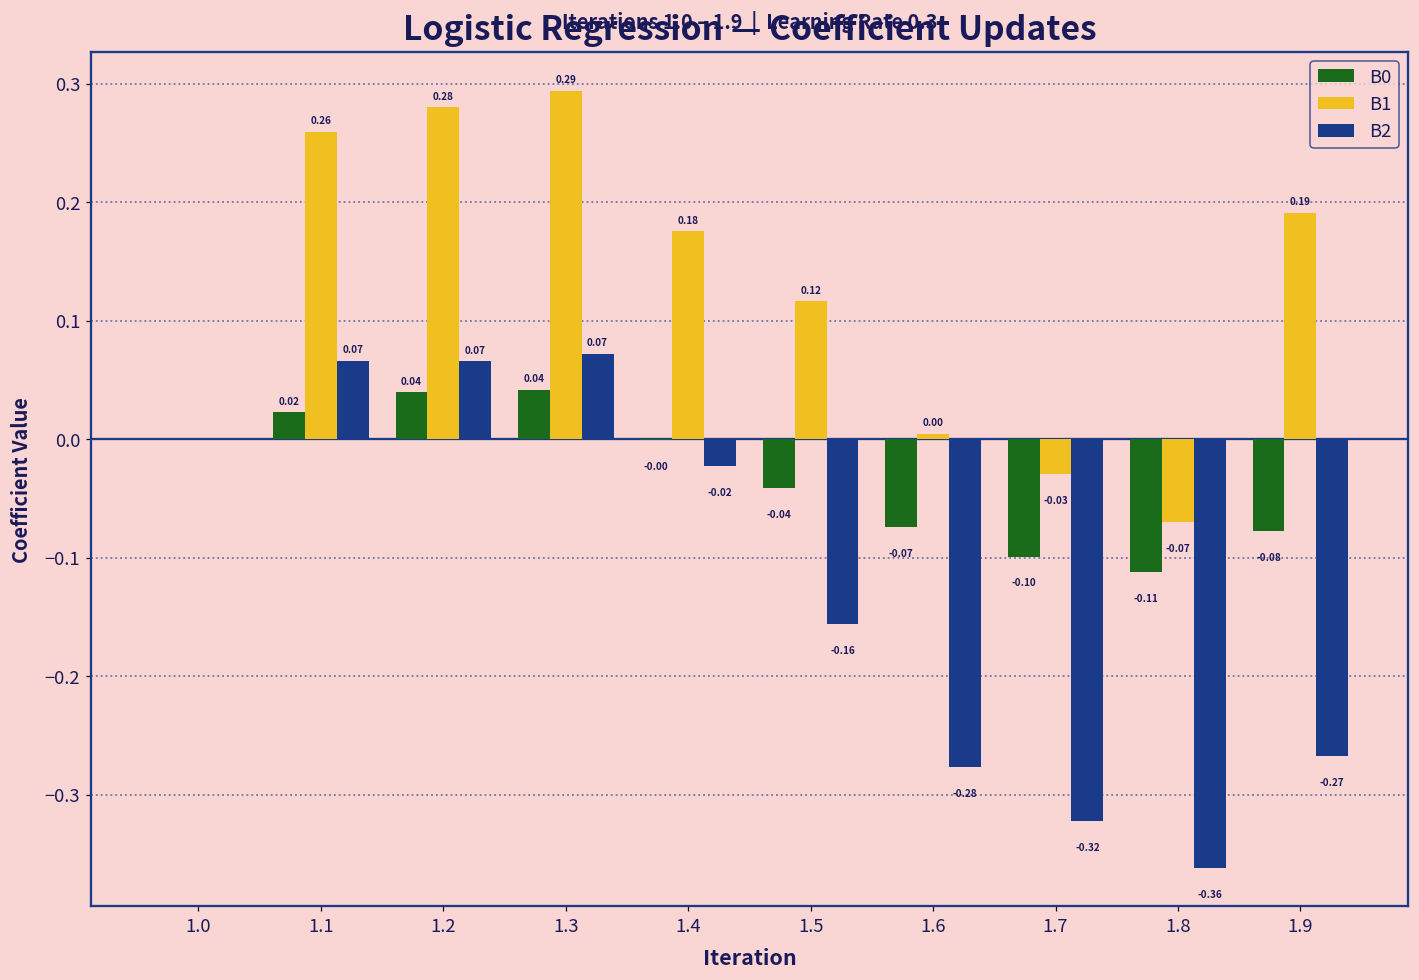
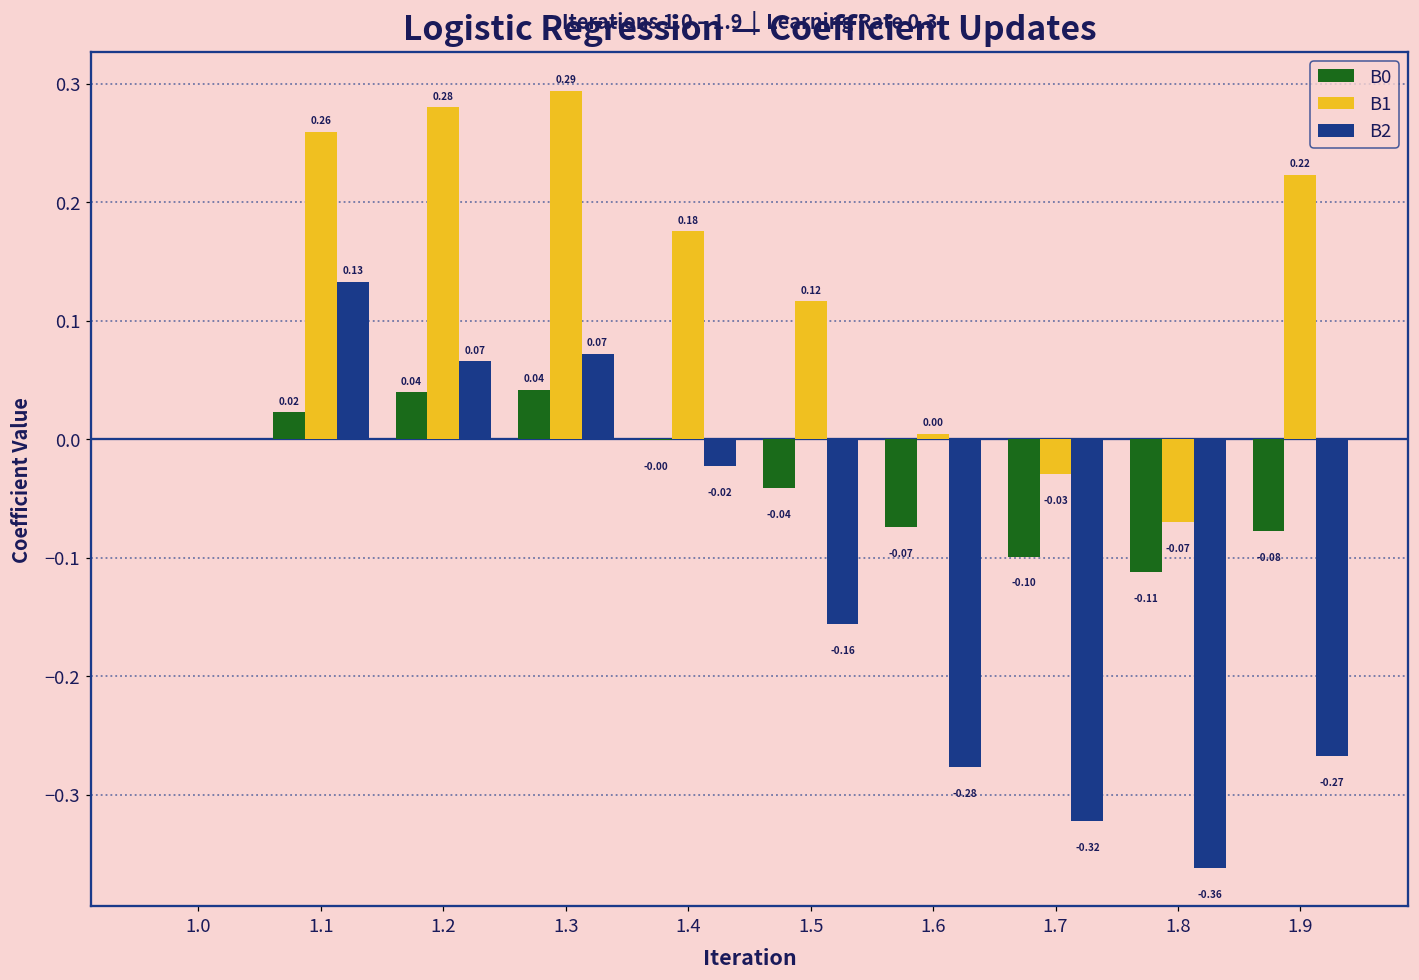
  {
    "B0": {
      "1.1": 0.02,
      "1.2": 0.04,
      "1.3": 0.04,
      "1.4": -0.00,
      "1.5": -0.04,
      "1.6": -0.07,
      "1.7": -0.10,
      "1.8": -0.11,
      "1.9": -0.08
    },
    "B1": {
      "1.1": 0.26,
      "1.2": 0.28,
      "1.3": 0.29,
      "1.4": 0.18,
      "1.5": 0.12,
      "1.6": 0.00,
      "1.7": -0.03,
      "1.8": -0.07,
-     "1.9": 0.19
+     "1.9": 0.22
    },
    "B2": {
-     "1.1": 0.07,
+     "1.1": 0.13,
      "1.2": 0.07,
      "1.3": 0.07,
      "1.4": -0.02,
      "1.5": -0.16,
      "1.6": -0.28,
      "1.7": -0.32,
      "1.8": -0.36,
      "1.9": -0.27
    }
  }
